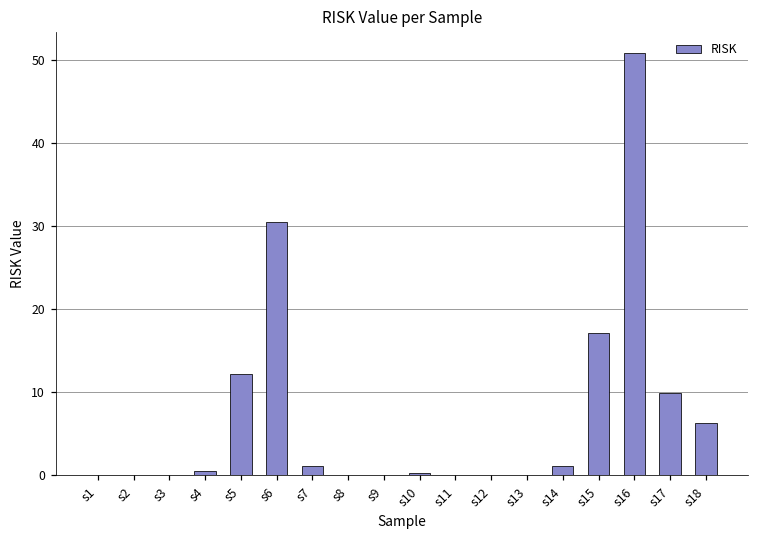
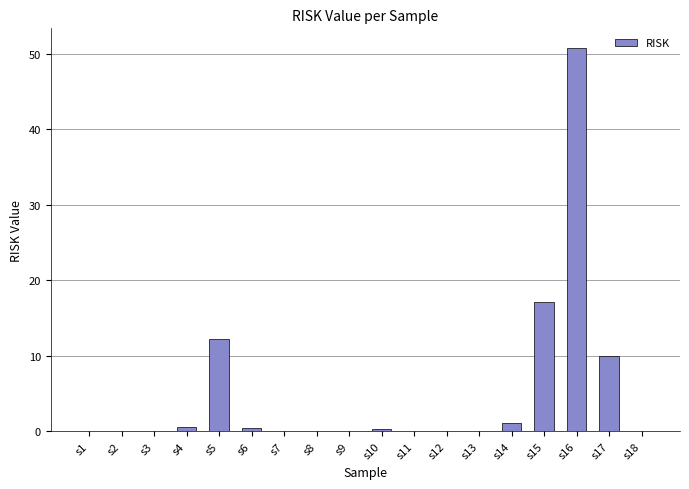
  {
    "s1": 0,
    "s4": 1,
    "s5": 12,
-   "s6": 30,
-   "s7": 1,
+   "s6": 0,
+   "s7": 0,
    "s14": 1,
    "s15": 17,
    "s16": 51,
    "s17": 10,
-   "s18": 6
+   "s18": 0
  }
